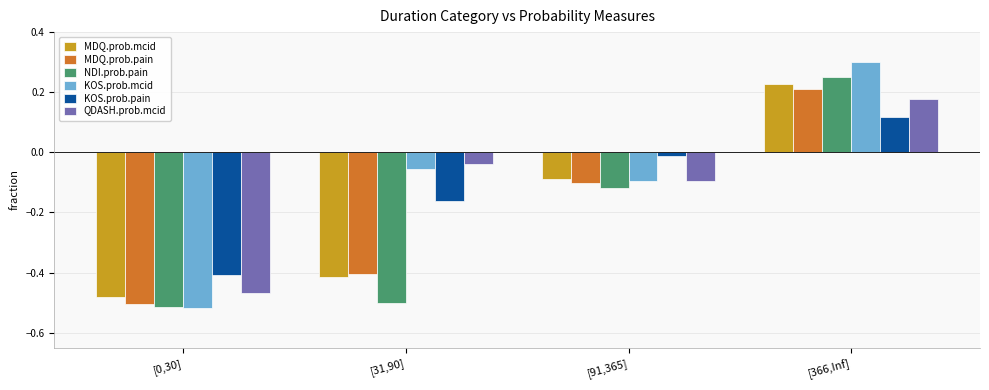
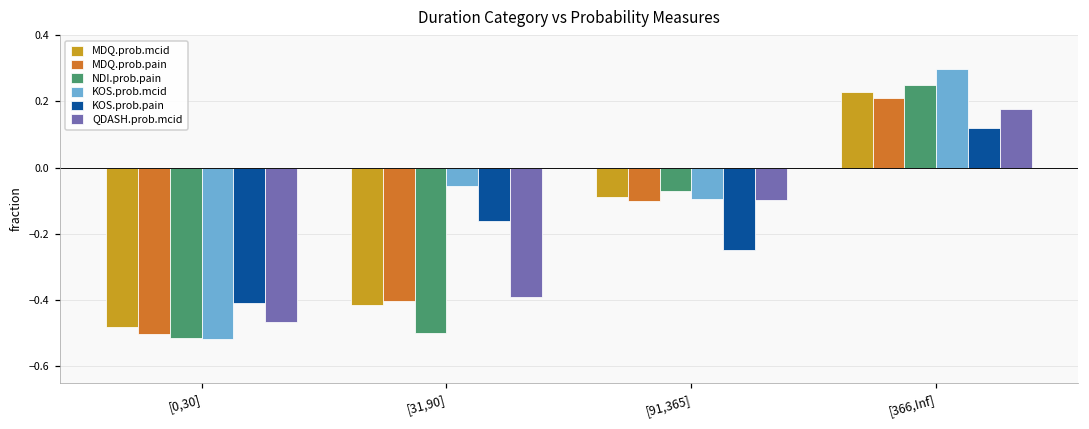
  {
    "NDI.prob.pain": {
      "[0,30]": -0.52,
      "[31,90]": -0.50,
-     "[91,365]": -0.12,
+     "[91,365]": -0.07,
      "[366,Inf]": 0.25
    },
    "KOS.prob.mcid": {
      "[0,30]": -0.52,
      "[31,90]": -0.06,
      "[91,365]": -0.09,
      "[366,Inf]": 0.30
    },
    "KOS.prob.pain": {
      "[0,30]": -0.41,
      "[31,90]": -0.16,
-     "[91,365]": -0.01,
+     "[91,365]": -0.25,
      "[366,Inf]": 0.12
    },
    "QDASH.prob.mcid": {
      "[0,30]": -0.47,
-     "[31,90]": -0.04,
+     "[31,90]": -0.39,
      "[91,365]": -0.10,
      "[366,Inf]": 0.18
    }
  }
